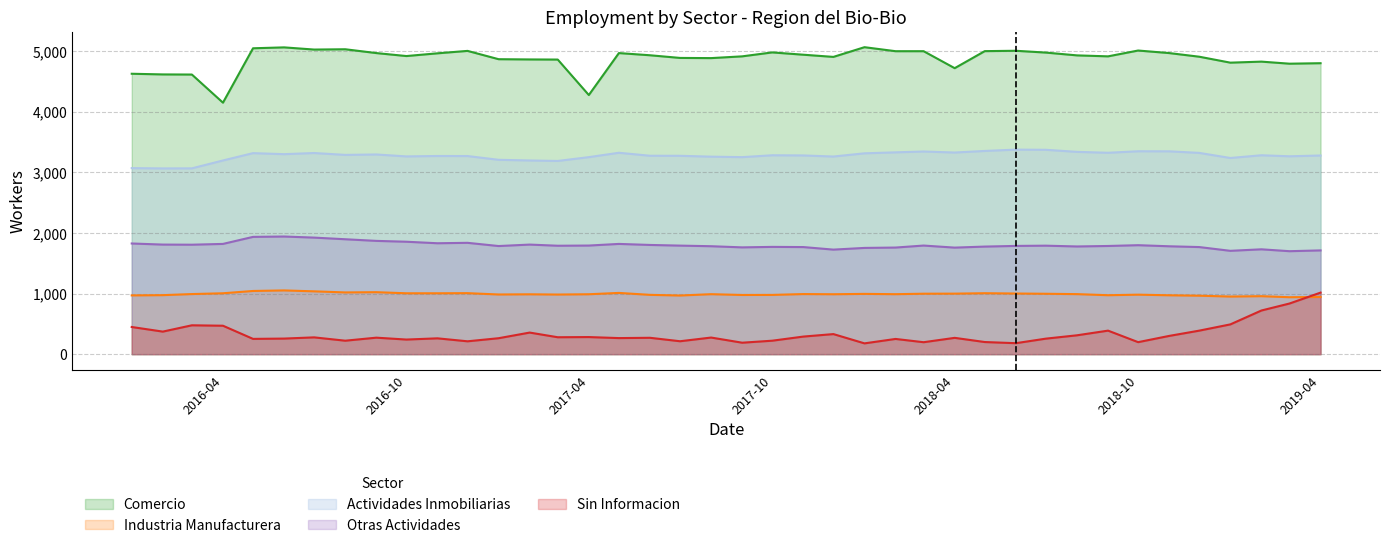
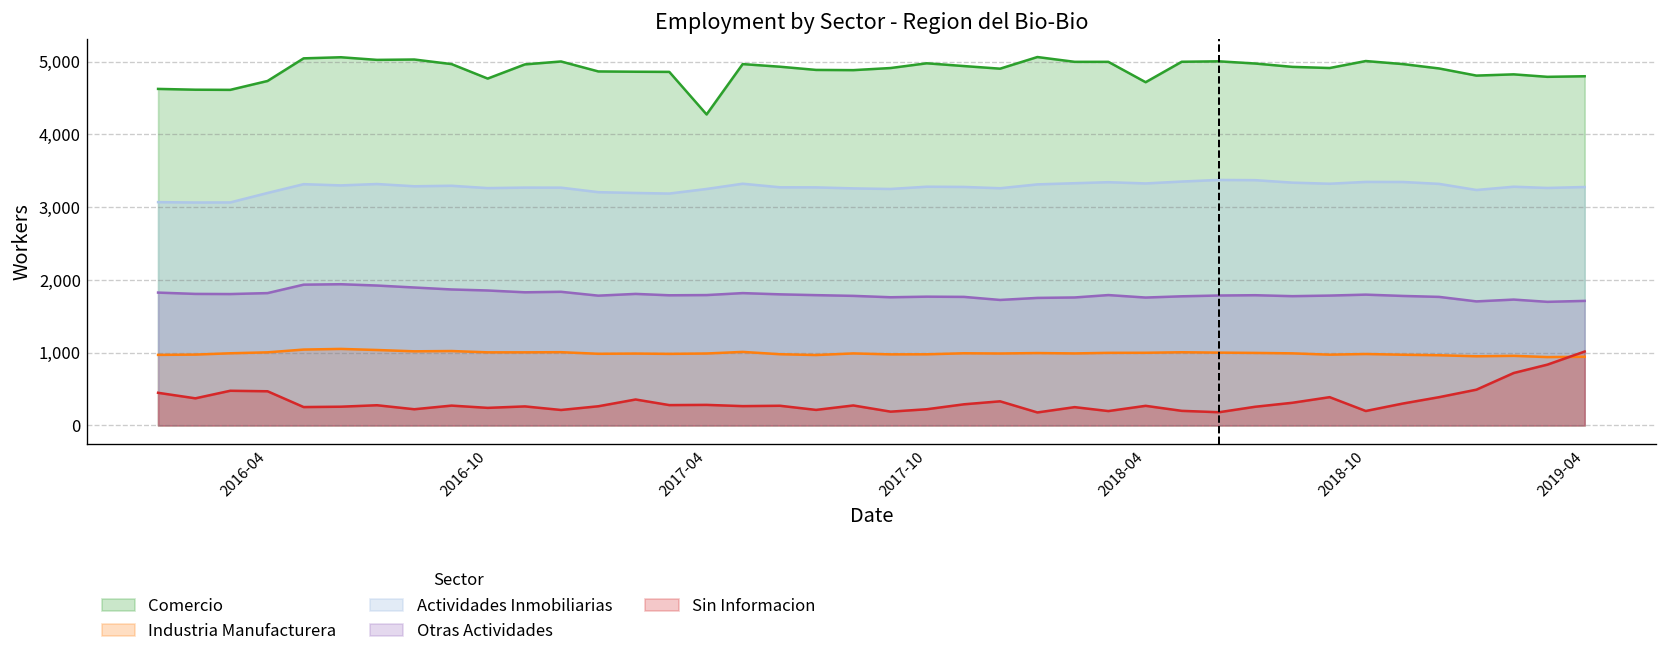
  {
    "Comercio": {
-     "2016-04": "4,100",
-     "2016-10": "4,900",
+     "2016-04": "4,700",
+     "2016-10": "4,800",
      "2017-04": "4,300",
      "2017-10": "5,000",
      "2018-04": "4,700",
      "2018-10": "5,000",
      "2019-04": "4,800"
    }
  }
